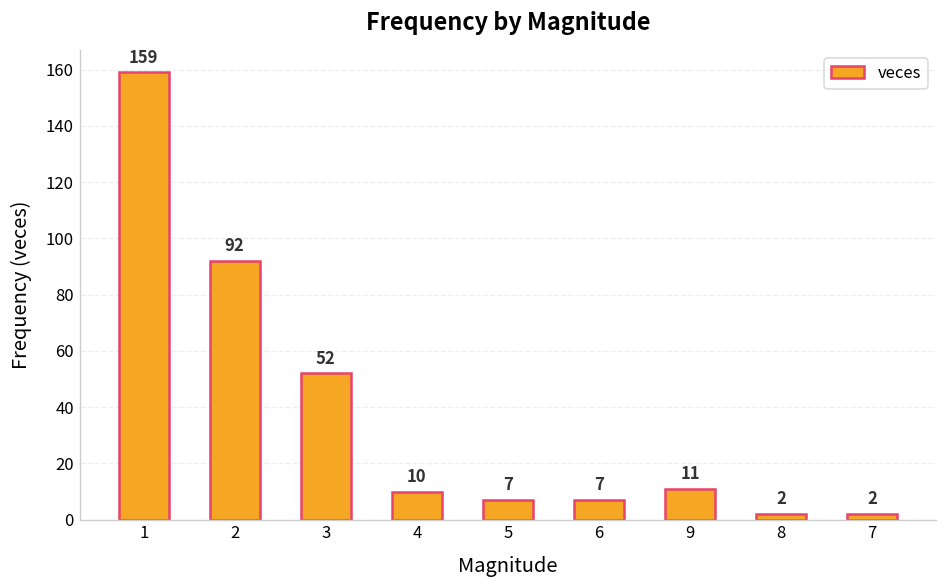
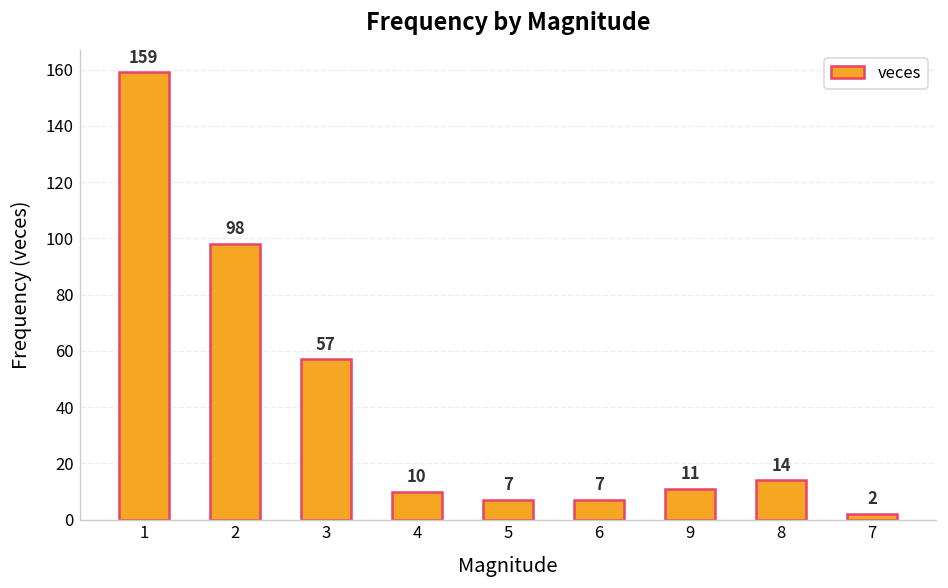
  {
    "1": 159,
-   "2": 92,
-   "3": 52,
+   "2": 98,
+   "3": 57,
    "4": 10,
    "5": 7,
    "6": 7,
    "9": 11,
-   "8": 2,
+   "8": 14,
    "7": 2
  }
